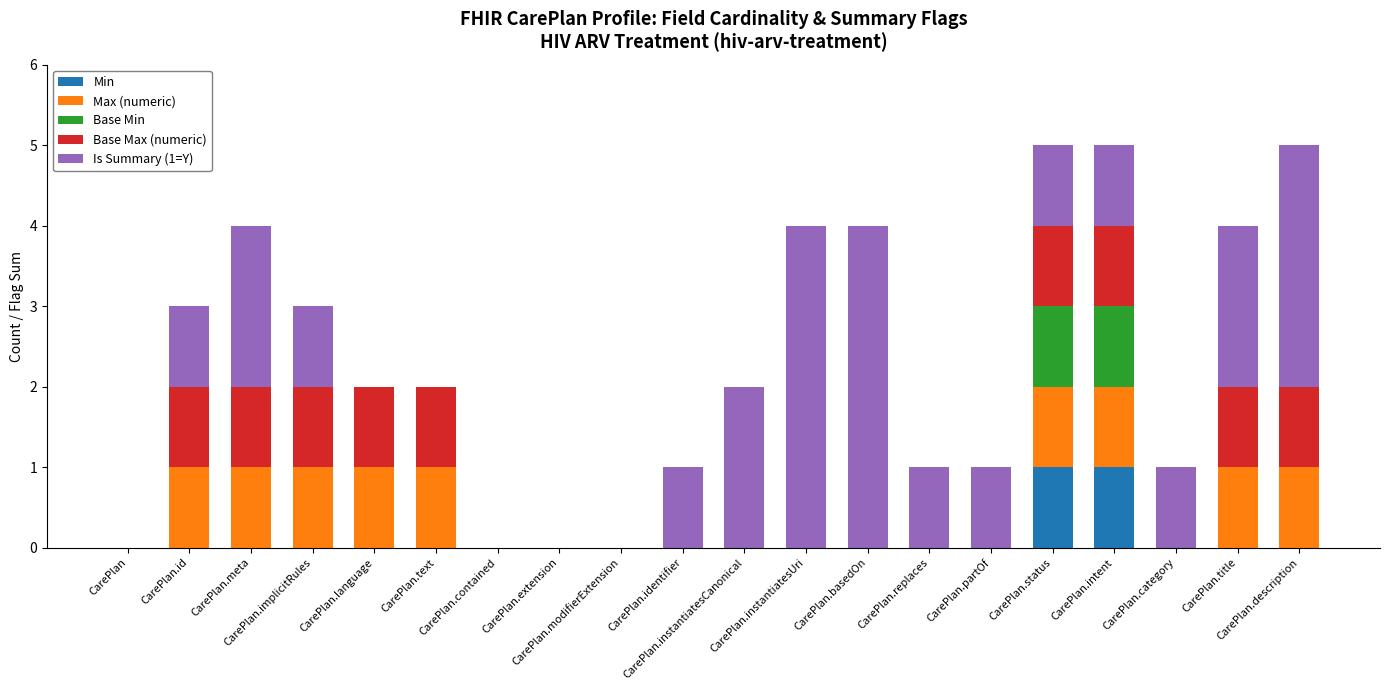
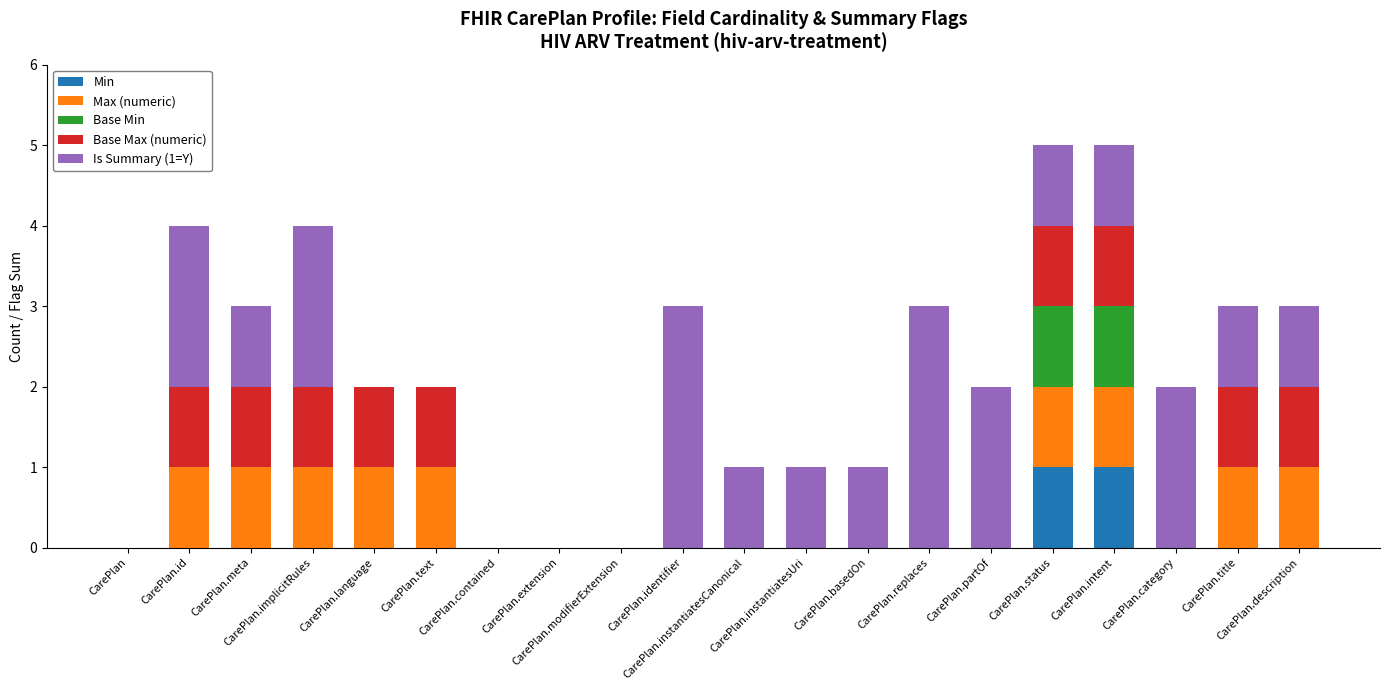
  {
    "Min": {
      "CarePlan": 0,
      "CarePlan.id": 0,
      "CarePlan.meta": 0,
      "CarePlan.implicitRules": 0,
      "CarePlan.language": 0,
      "CarePlan.text": 0,
      "CarePlan.contained": 0,
      "CarePlan.extension": 0,
      "CarePlan.modifierExtension": 0,
      "CarePlan.identifier": 0,
      "CarePlan.instantiatesCanonical": 0,
      "CarePlan.instantiatesUri": 0,
      "CarePlan.basedOn": 0,
      "CarePlan.replaces": 0,
      "CarePlan.partOf": 0,
      "CarePlan.status": 1,
      "CarePlan.intent": 1,
      "CarePlan.category": 0,
      "CarePlan.title": 0,
      "CarePlan.description": 0
    },
    "Is Summary (1=Y)": {
      "CarePlan": 0,
-     "CarePlan.id": 1,
-     "CarePlan.meta": 2,
-     "CarePlan.implicitRules": 1,
+     "CarePlan.id": 2,
+     "CarePlan.meta": 1,
+     "CarePlan.implicitRules": 2,
      "CarePlan.language": 0,
      "CarePlan.text": 0,
      "CarePlan.contained": 0,
      "CarePlan.extension": 0,
      "CarePlan.modifierExtension": 0,
-     "CarePlan.identifier": 1,
-     "CarePlan.instantiatesCanonical": 2,
-     "CarePlan.instantiatesUri": 4,
-     "CarePlan.basedOn": 4,
-     "CarePlan.replaces": 1,
-     "CarePlan.partOf": 1,
+     "CarePlan.identifier": 3,
+     "CarePlan.instantiatesCanonical": 1,
+     "CarePlan.instantiatesUri": 1,
+     "CarePlan.basedOn": 1,
+     "CarePlan.replaces": 3,
+     "CarePlan.partOf": 2,
      "CarePlan.status": 1,
      "CarePlan.intent": 1,
-     "CarePlan.category": 1,
-     "CarePlan.title": 2,
-     "CarePlan.description": 3
+     "CarePlan.category": 2,
+     "CarePlan.title": 1,
+     "CarePlan.description": 1
    }
  }
